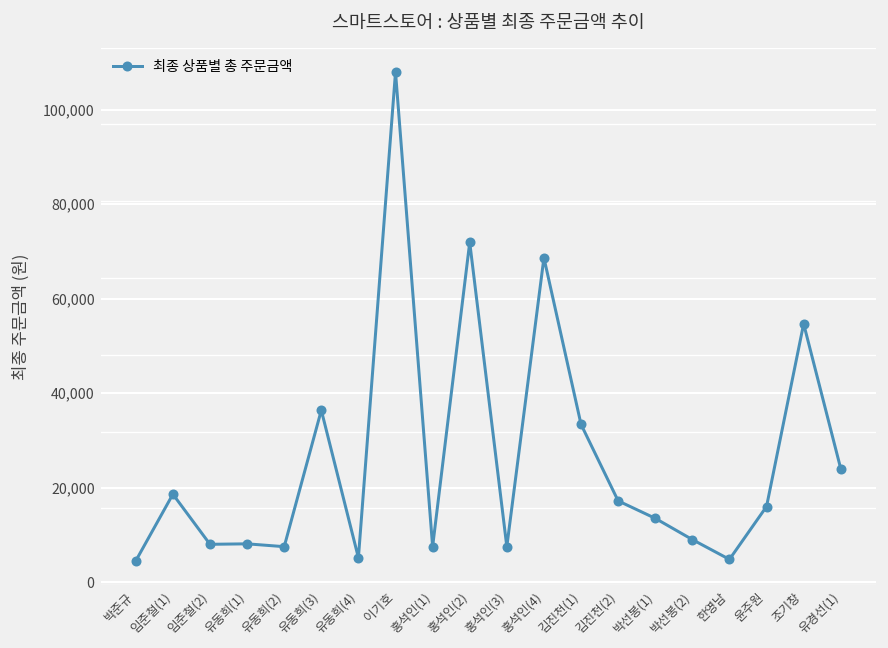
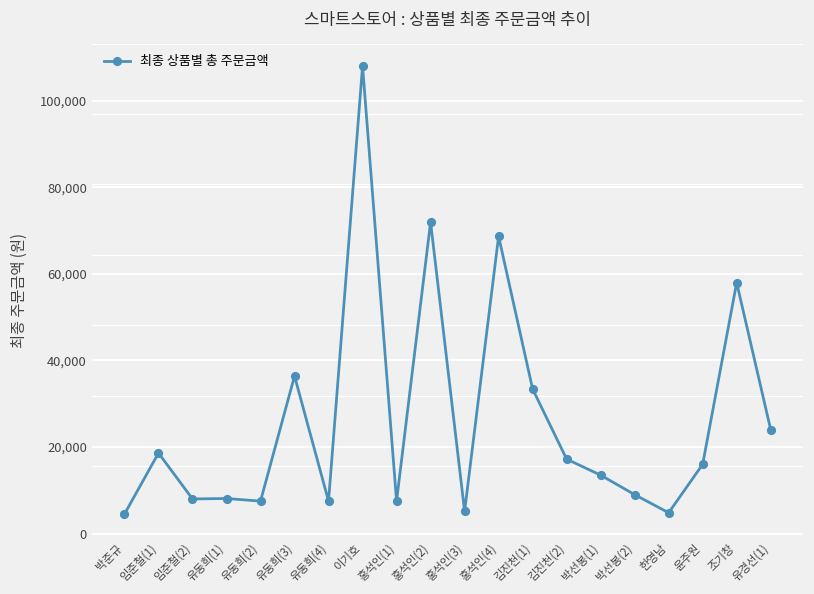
  {
    "박준규": "5,000",
    "임준철(1)": "19,000",
    "임준철(2)": "8,000",
    "유동희(1)": "8,000",
    "유동희(2)": "8,000",
    "유동희(3)": "36,000",
-   "유동희(4)": "5,000",
+   "유동희(4)": "8,000",
    "이기호": "108,000",
    "홍석인(1)": "8,000",
    "홍석인(2)": "72,000",
-   "홍석인(3)": "8,000",
+   "홍석인(3)": "5,000",
    "홍석인(4)": "69,000",
    "김진천(1)": "33,000",
    "김진천(2)": "17,000",
    "박선봉(1)": "14,000",
    "박선봉(2)": "9,000",
    "한영남": "5,000",
    "윤주원": "16,000",
-   "조기창": "55,000",
+   "조기창": "58,000",
    "유경선(1)": "24,000"
  }
